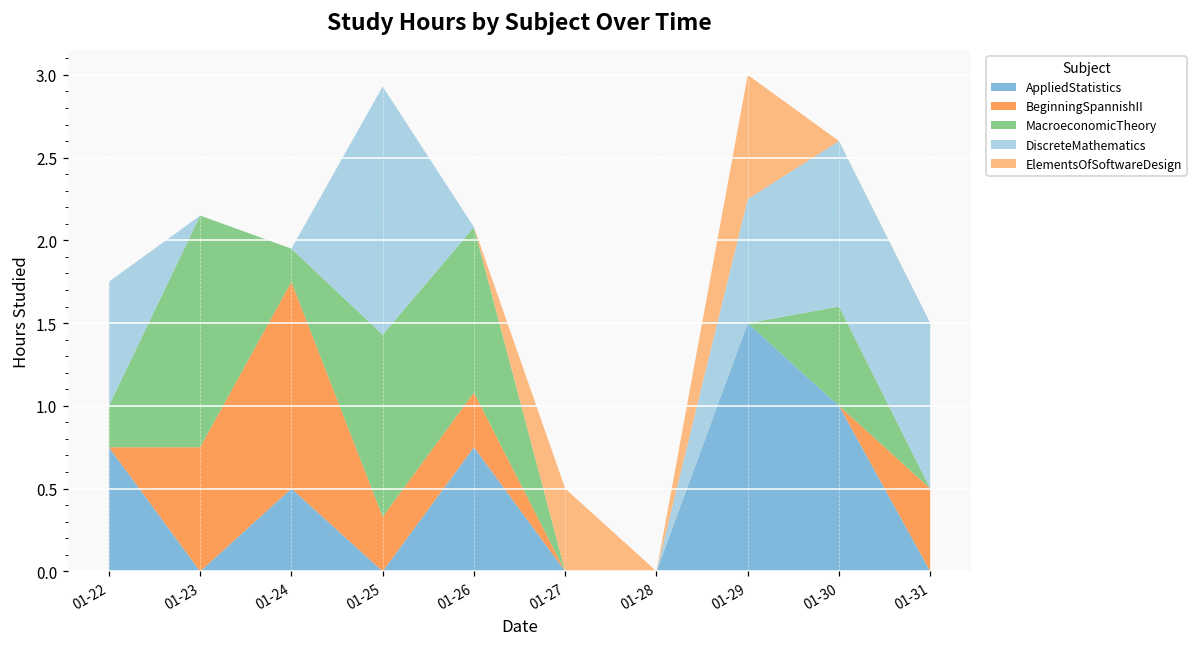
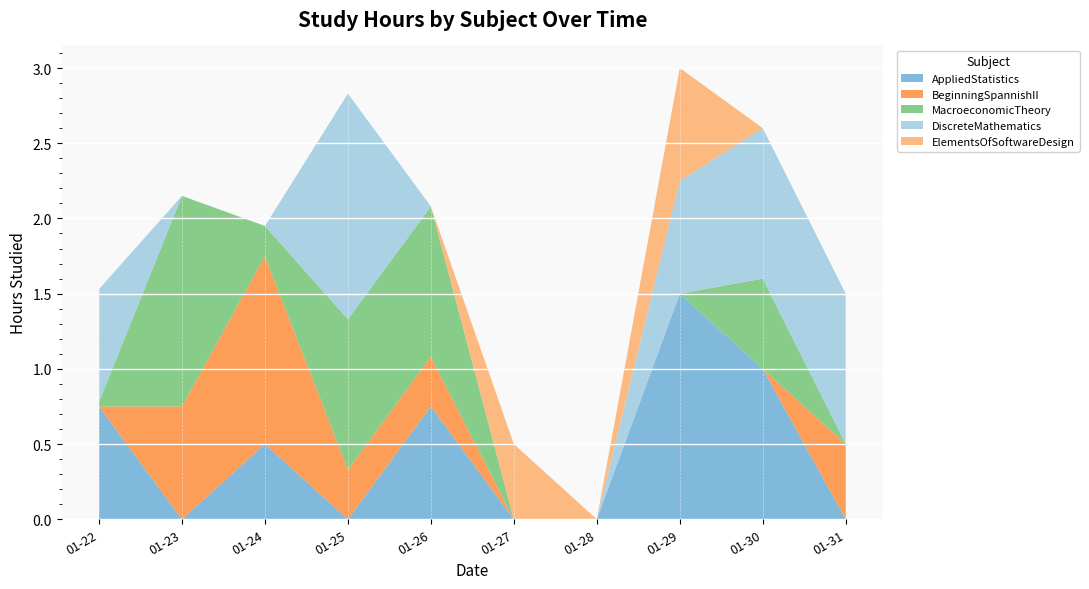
  {
    "MacroeconomicTheory": {
-     "01-22": 0.25,
-     "01-25": 1.1,
+     "01-22": 0.03,
+     "01-25": 1.0,
      "01-30": 0.60
    }
  }
